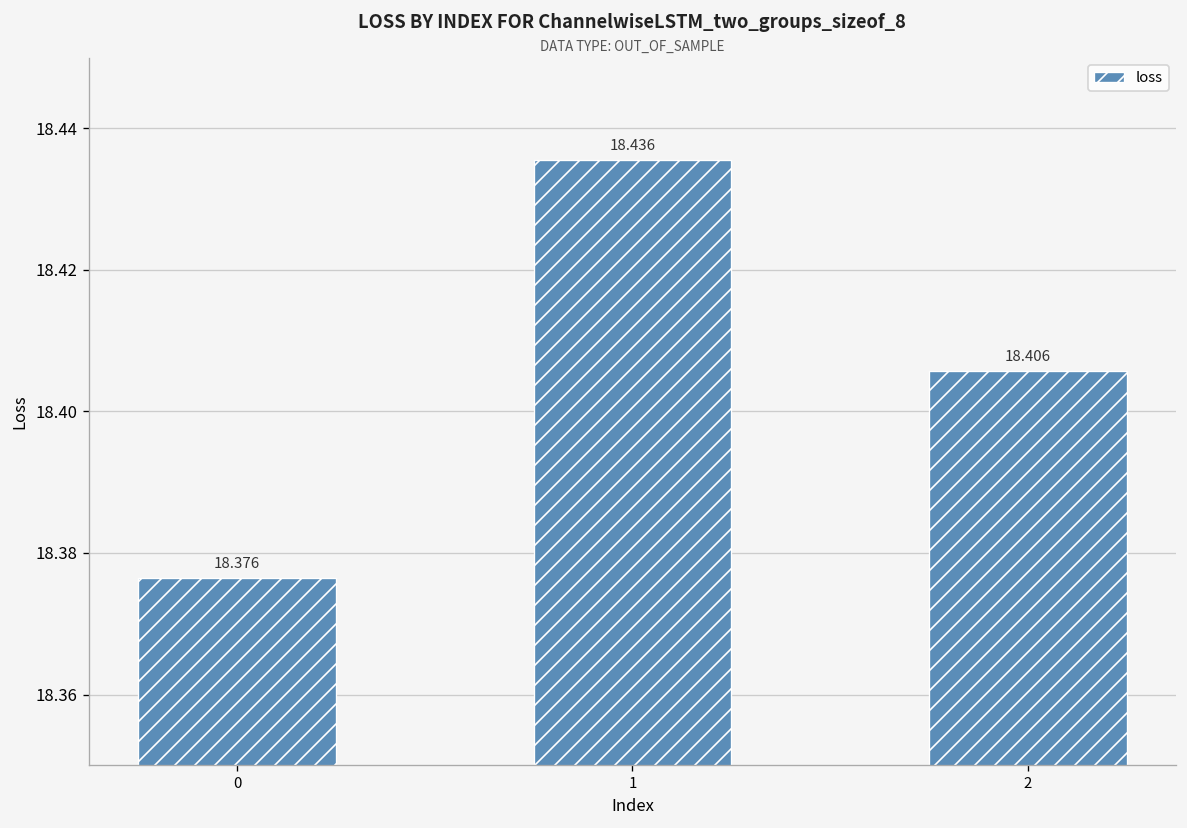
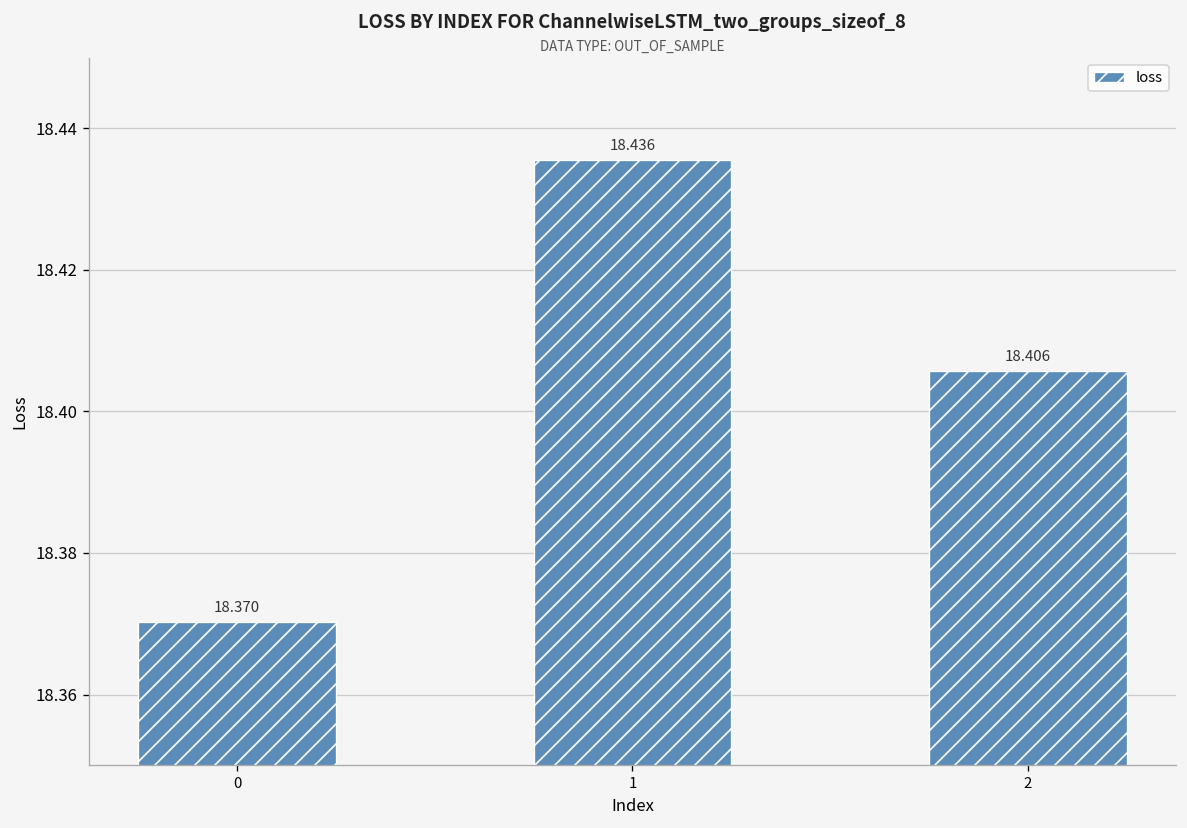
  {
-   "0": 18.376,
+   "0": 18.370,
    "1": 18.436,
    "2": 18.406
  }
